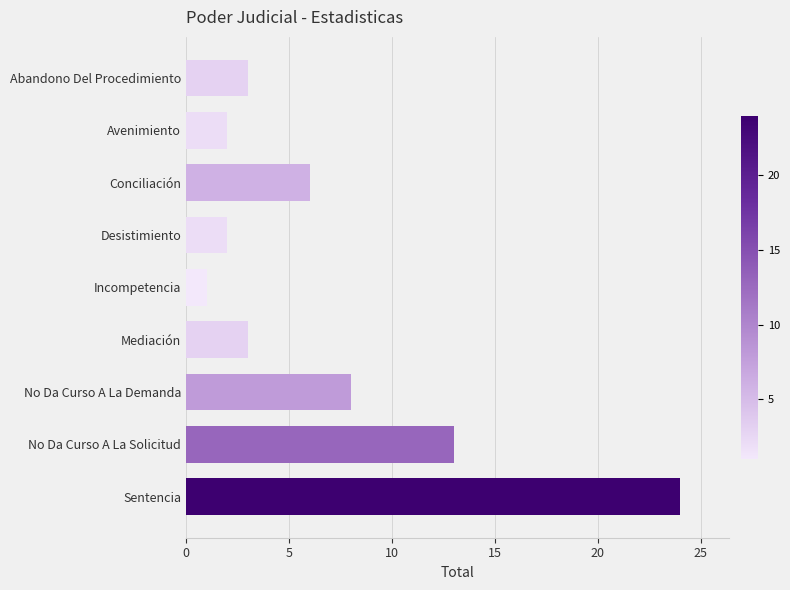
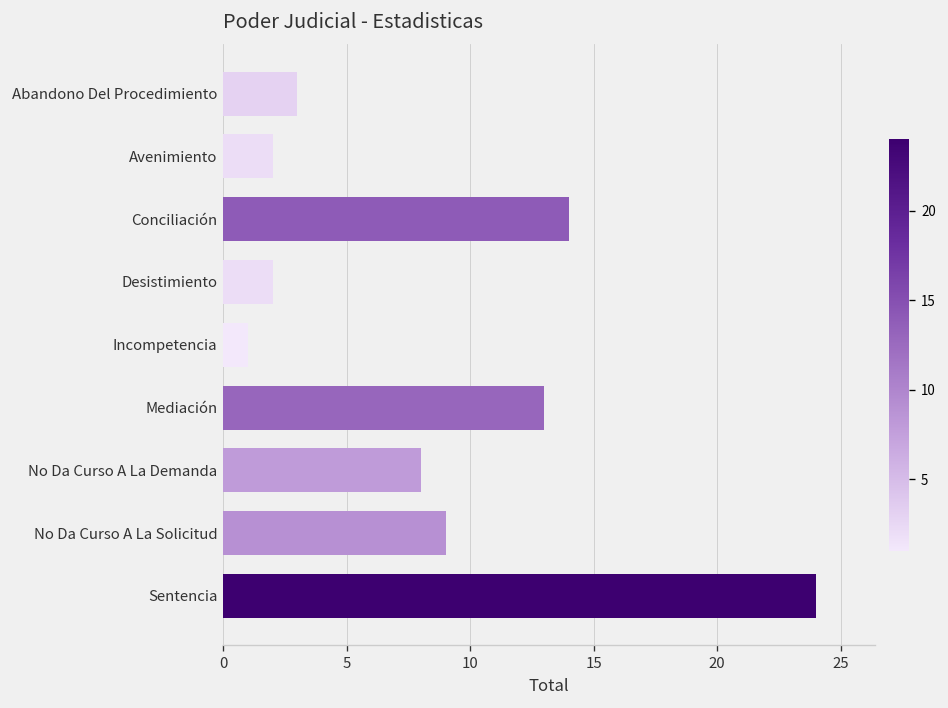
  {
    "Abandono Del Procedimiento": 3,
    "Avenimiento": 2,
-   "Conciliación": 6,
+   "Conciliación": 14,
    "Desistimiento": 2,
    "Incompetencia": 1,
-   "Mediación": 3,
+   "Mediación": 13,
    "No Da Curso A La Demanda": 8,
-   "No Da Curso A La Solicitud": 13,
+   "No Da Curso A La Solicitud": 9,
    "Sentencia": 24
  }
